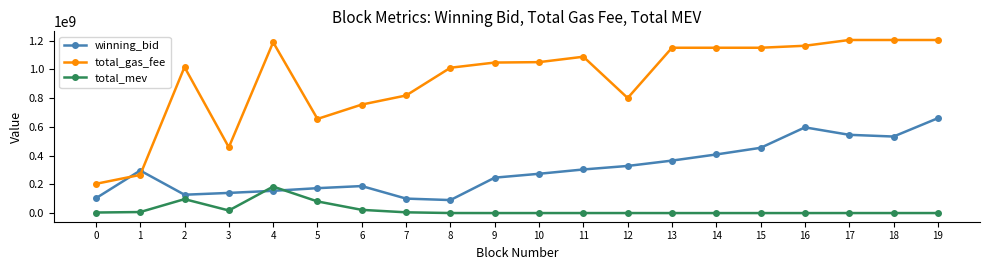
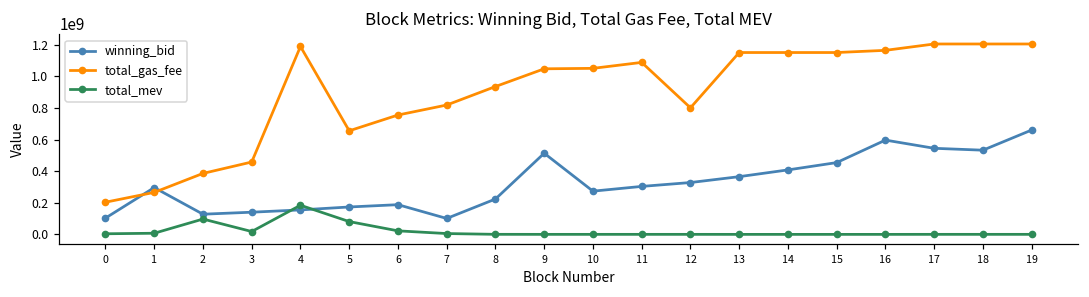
  {
    "winning_bid": {
      "0": 100000000,
      "1": 300000000,
      "2": 130000000,
      "3": 140000000,
      "4": 160000000,
      "5": 170000000,
      "6": 190000000,
      "7": 100000000,
-     "8": 90000000,
-     "9": 250000000,
+     "8": 220000000,
+     "9": 510000000,
      "10": 270000000,
      "11": 300000000,
      "12": 330000000,
      "13": 370000000,
      "14": 410000000,
      "15": 450000000,
      "16": 600000000,
      "17": 550000000,
      "18": 530000000,
      "19": 660000000
    },
    "total_gas_fee": {
      "0": 200000000,
      "1": 270000000,
-     "2": 1020000000,
+     "2": 390000000,
      "3": 460000000,
      "4": 1190000000,
      "5": 660000000,
      "6": 760000000,
      "7": 820000000,
-     "8": 1010000000,
+     "8": 940000000,
      "9": 1050000000,
      "10": 1050000000,
      "11": 1090000000,
      "12": 800000000,
      "13": 1150000000,
      "14": 1150000000,
      "15": 1150000000,
      "16": 1160000000,
      "17": 1200000000,
      "18": 1200000000,
      "19": 1200000000
    },
    "total_mev": {
      "0": 0,
      "1": 10000000,
      "2": 100000000,
      "3": 20000000,
      "4": 180000000,
      "5": 80000000,
      "6": 20000000,
      "7": 10000000,
      "8": 0,
      "9": 0,
      "10": 0,
      "11": 0,
      "12": 0,
      "13": 0,
      "14": 0,
      "15": 0,
      "16": 0,
      "17": 0,
      "18": 0,
      "19": 0
    }
  }
